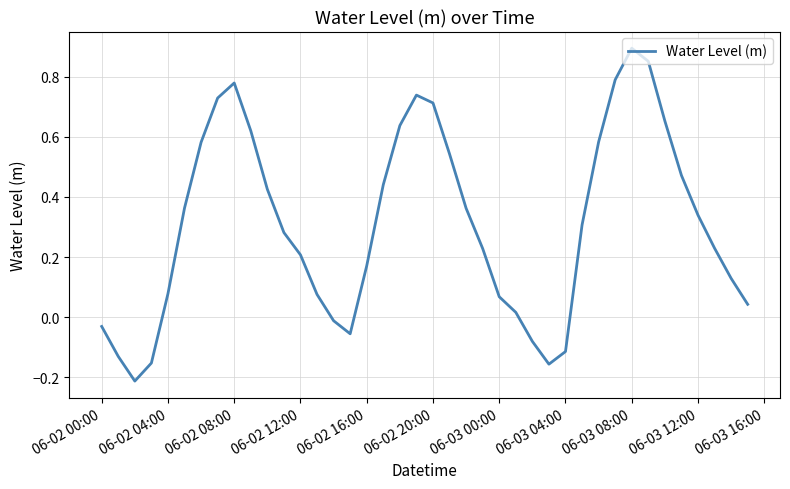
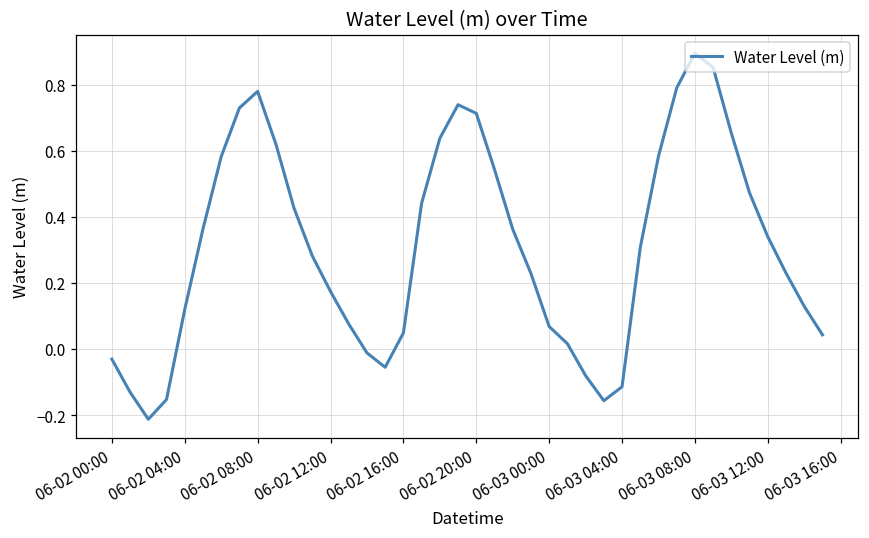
  {
    "06-02 00:00": -0.03,
-   "06-02 04:00": 0.08,
+   "06-02 04:00": 0.12,
    "06-02 08:00": 0.78,
-   "06-02 12:00": 0.21,
-   "06-02 16:00": 0.17,
+   "06-02 12:00": 0.17,
+   "06-02 16:00": 0.05,
    "06-02 20:00": 0.71,
    "06-03 00:00": 0.07,
    "06-03 04:00": -0.11,
    "06-03 12:00": 0.34
  }
